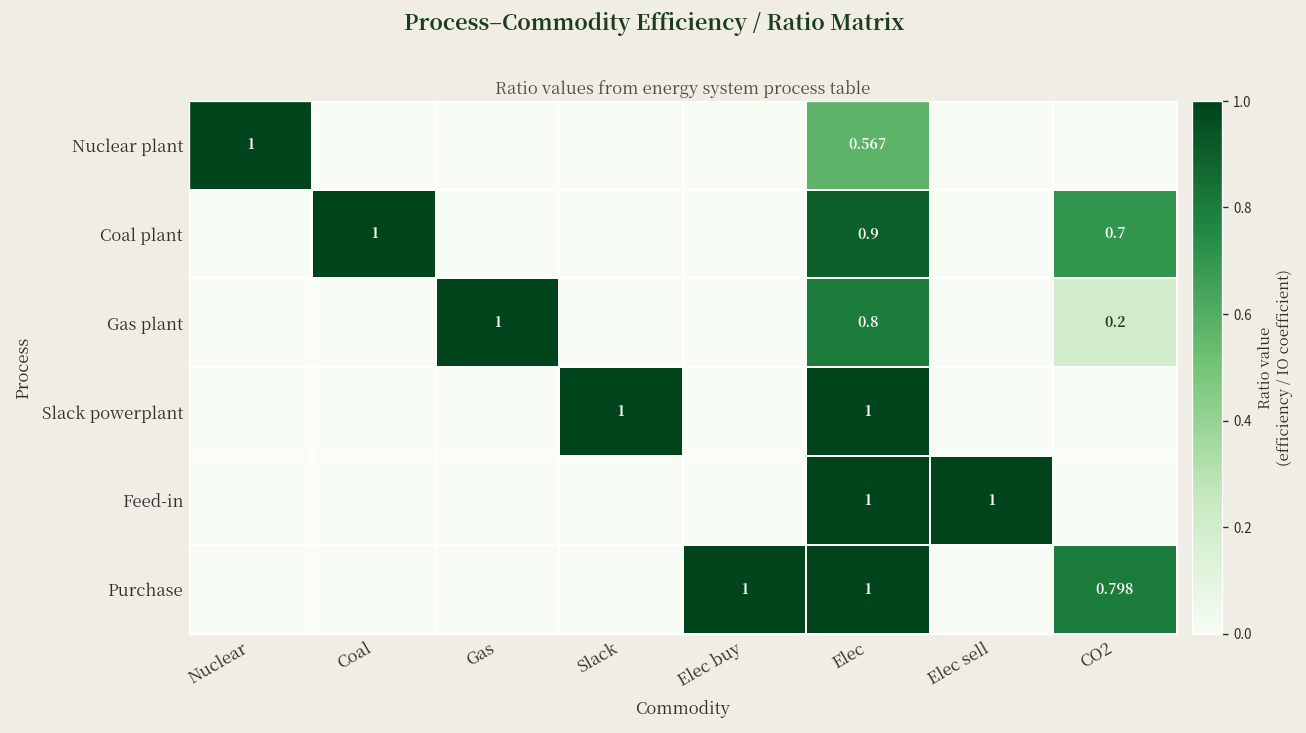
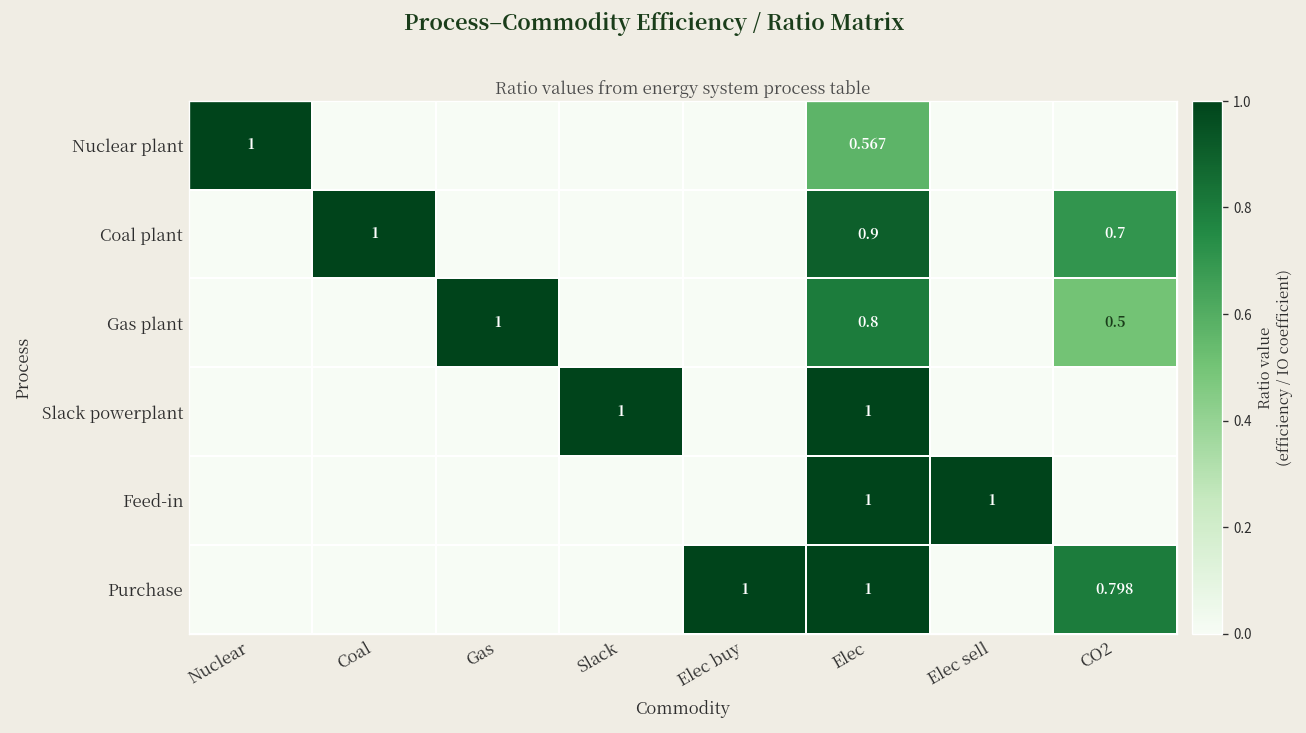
  {
    "Nuclear plant": {
      "Nuclear": 1,
      "Elec": 0.567
    },
    "Coal plant": {
      "Coal": 1,
      "Elec": 0.9,
      "CO2": 0.7
    },
    "Gas plant": {
      "Gas": 1,
      "Elec": 0.8,
-     "CO2": 0.2
+     "CO2": 0.5
    },
    "Slack powerplant": {
      "Slack": 1,
      "Elec": 1
    },
    "Feed-in": {
      "Elec": 1,
      "Elec sell": 1
    },
    "Purchase": {
      "Elec buy": 1,
      "Elec": 1,
      "CO2": 0.798
    }
  }
